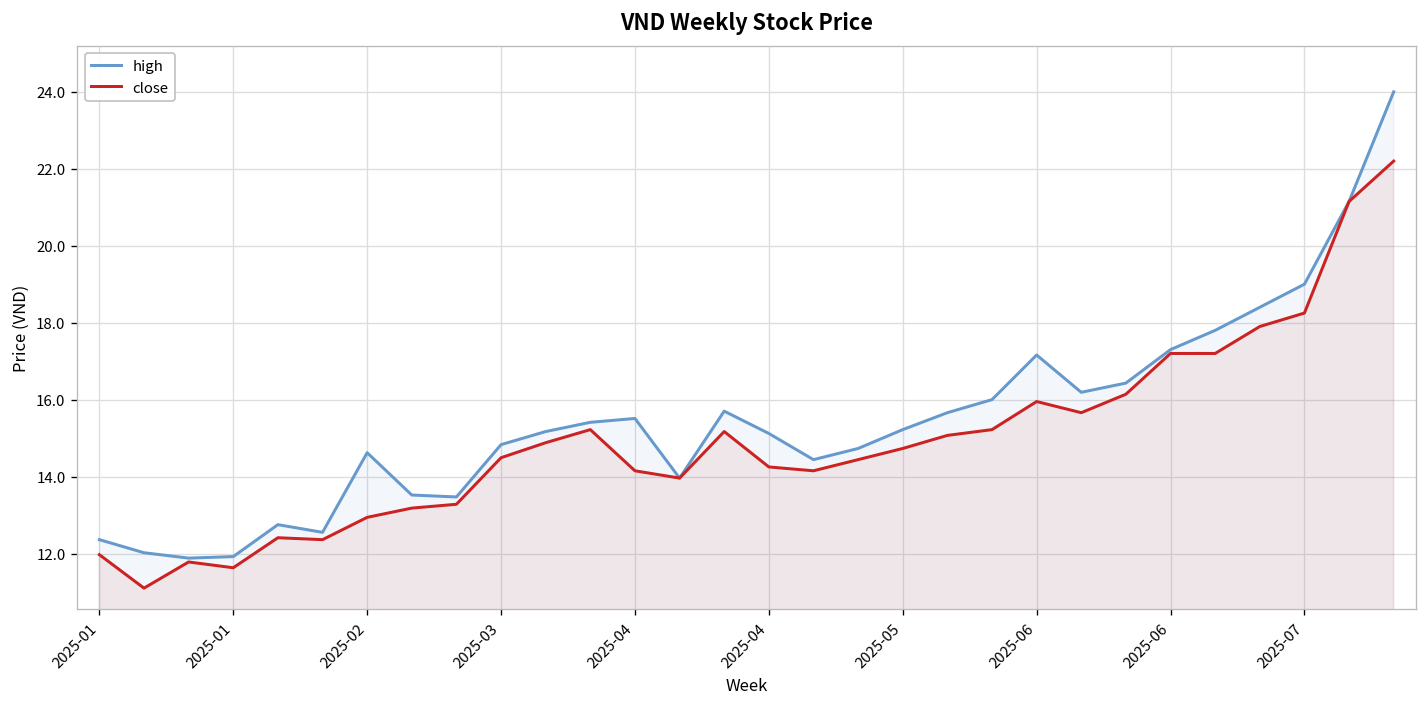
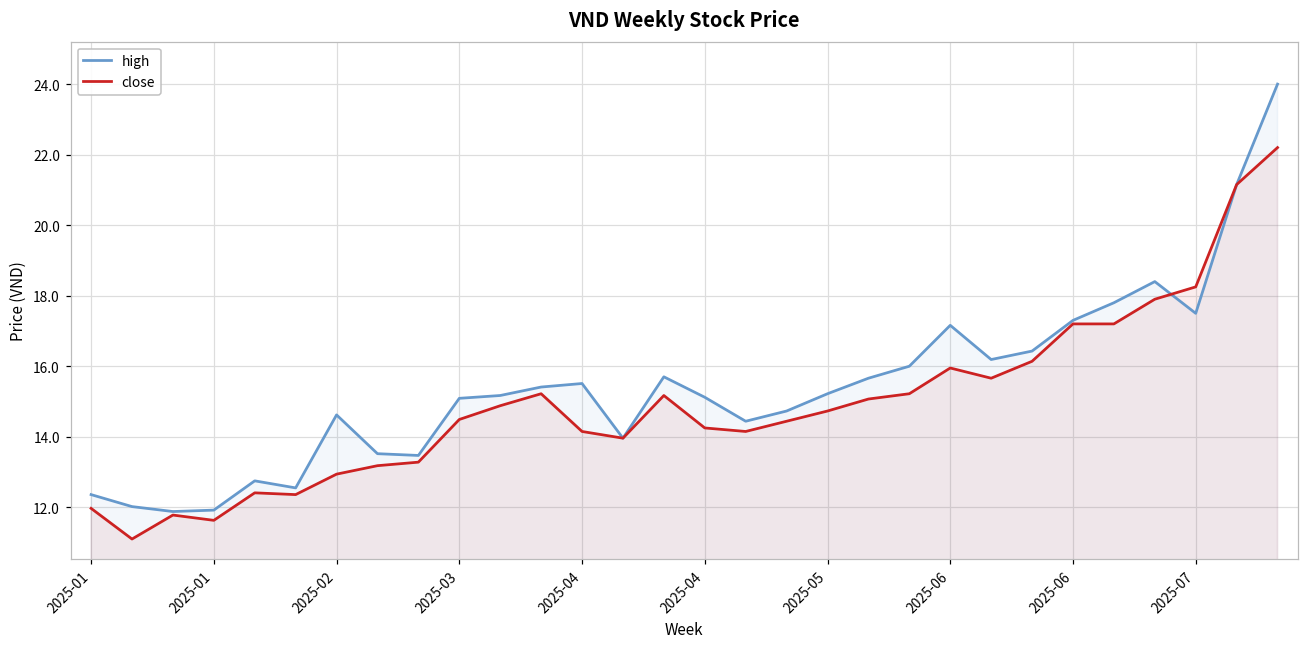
  {
    "high": {
      "2025-02": 14.6,
-     "2025-03": 14.8,
+     "2025-03": 15.1,
      "2025-05": 15.2,
-     "2025-07": 19.0
+     "2025-07": 17.5
    },
    "close": {
      "2025-02": 12.9,
      "2025-03": 14.5,
      "2025-05": 14.7,
      "2025-07": 18.3
    }
  }
